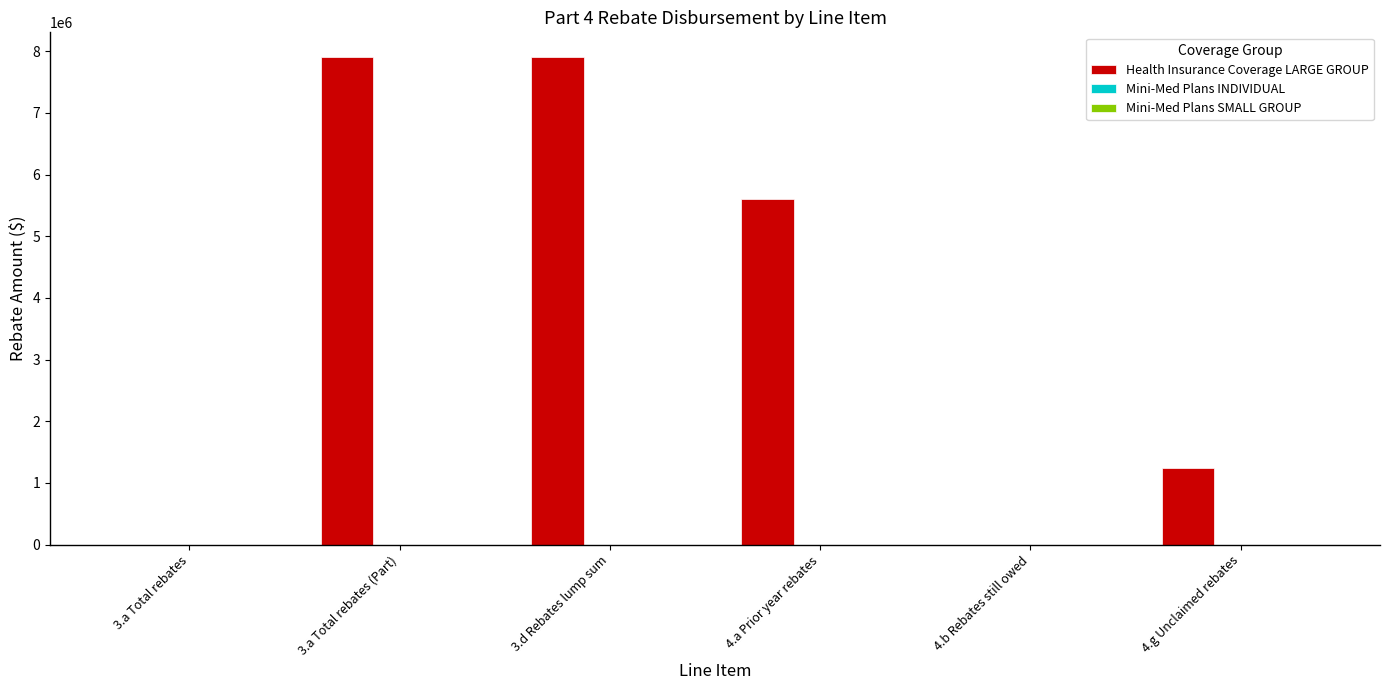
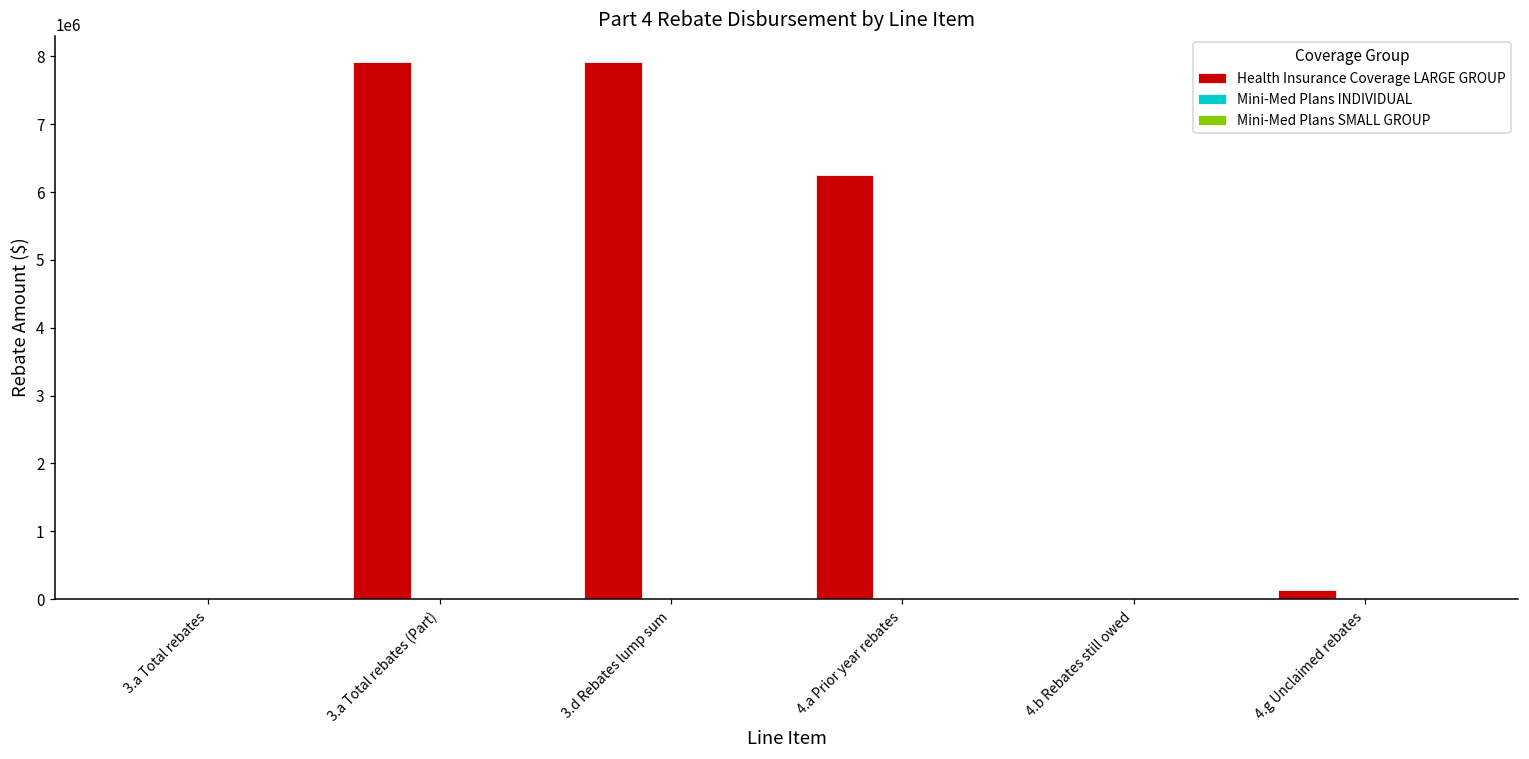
  {
    "Health Insurance Coverage LARGE GROUP": {
      "3.a Total rebates": 0,
      "3.a Total rebates (Part)": 7900000,
      "3.d Rebates lump sum": 7900000,
-     "4.a Prior year rebates": 5600000,
+     "4.a Prior year rebates": 6200000,
      "4.b Rebates still owed": 0,
-     "4.g Unclaimed rebates": 1200000
+     "4.g Unclaimed rebates": 100000
    },
    "Mini-Med Plans INDIVIDUAL": {
      "3.a Total rebates": 0,
      "3.a Total rebates (Part)": 0,
      "3.d Rebates lump sum": 0,
      "4.a Prior year rebates": 0,
      "4.b Rebates still owed": 0,
      "4.g Unclaimed rebates": 0
    },
    "Mini-Med Plans SMALL GROUP": {
      "3.a Total rebates": 0,
      "3.a Total rebates (Part)": 0,
      "3.d Rebates lump sum": 0,
      "4.a Prior year rebates": 0,
      "4.b Rebates still owed": 0,
      "4.g Unclaimed rebates": 0
    }
  }
